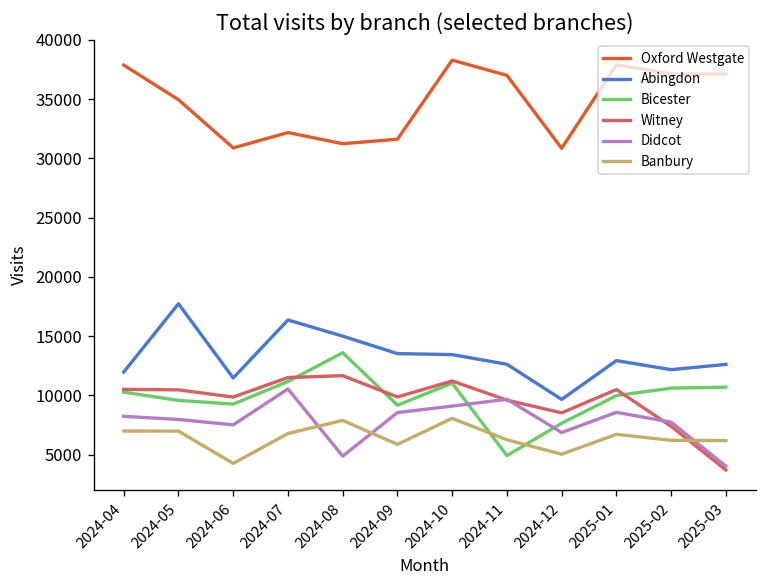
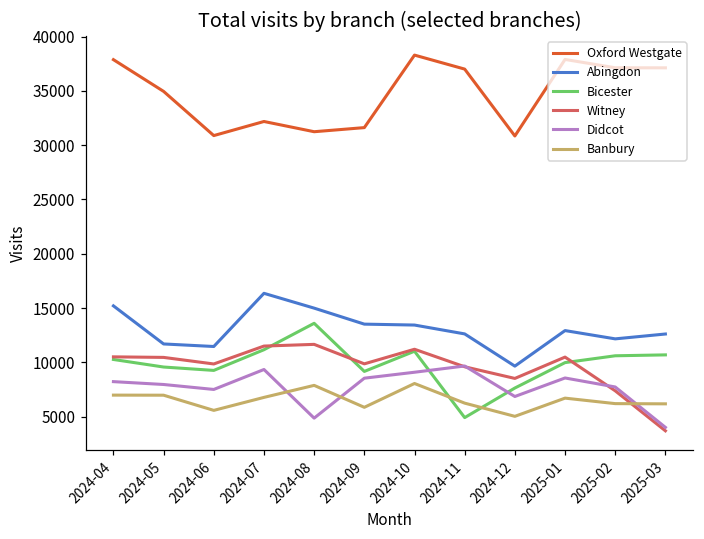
  {
    "Abingdon": {
-     "2024-04": 12000,
-     "2024-05": 18000,
+     "2024-04": 15000,
+     "2024-05": 12000,
      "2024-06": 11000,
      "2024-07": 16000,
      "2024-08": 15000,
      "2024-09": 14000,
      "2024-10": 13000,
      "2024-11": 13000,
      "2024-12": 10000,
      "2025-01": 13000,
      "2025-02": 12000,
      "2025-03": 13000
    },
    "Bicester": {
      "2024-05": 10000,
      "2024-06": 9000,
      "2024-07": 11000,
      "2024-08": 14000,
      "2024-09": 9000,
      "2024-11": 5000,
      "2024-12": 8000,
      "2025-01": 10000,
      "2025-02": 11000,
      "2025-03": 11000
    },
    "Didcot": {
      "2024-04": 8000,
      "2024-05": 8000,
      "2024-06": 8000,
-     "2024-07": 11000,
+     "2024-07": 9000,
      "2024-08": 5000,
      "2024-09": 9000,
      "2024-10": 9000,
      "2024-12": 7000,
      "2025-01": 9000,
      "2025-02": 8000,
      "2025-03": 4000
    },
    "Banbury": {
      "2024-04": 7000,
      "2024-05": 7000,
-     "2024-06": 4000,
+     "2024-06": 6000,
      "2024-07": 7000,
      "2024-08": 8000,
      "2024-09": 6000,
      "2024-10": 8000,
      "2024-11": 6000,
      "2024-12": 5000,
      "2025-01": 7000,
      "2025-02": 6000,
      "2025-03": 6000
    }
  }
